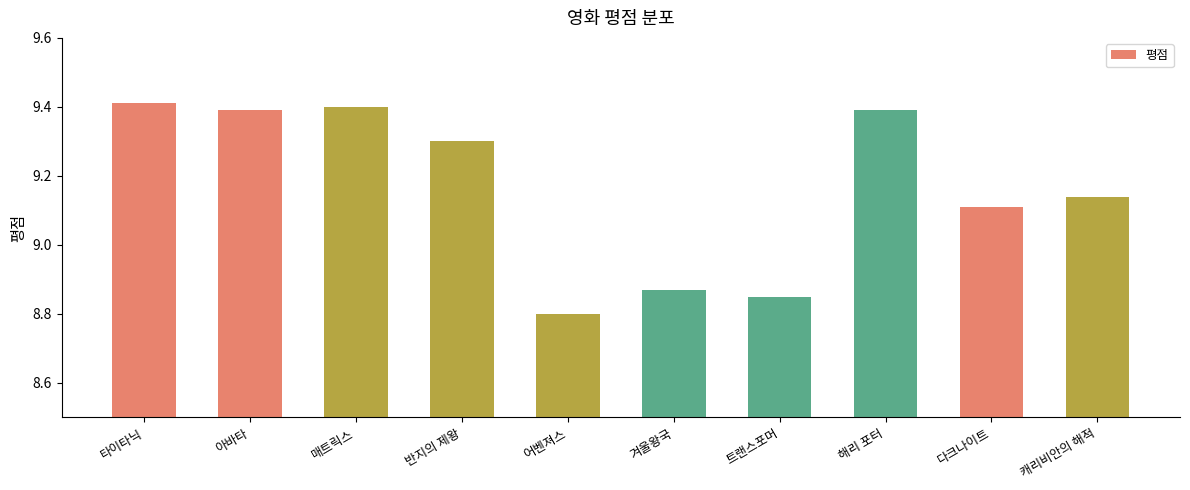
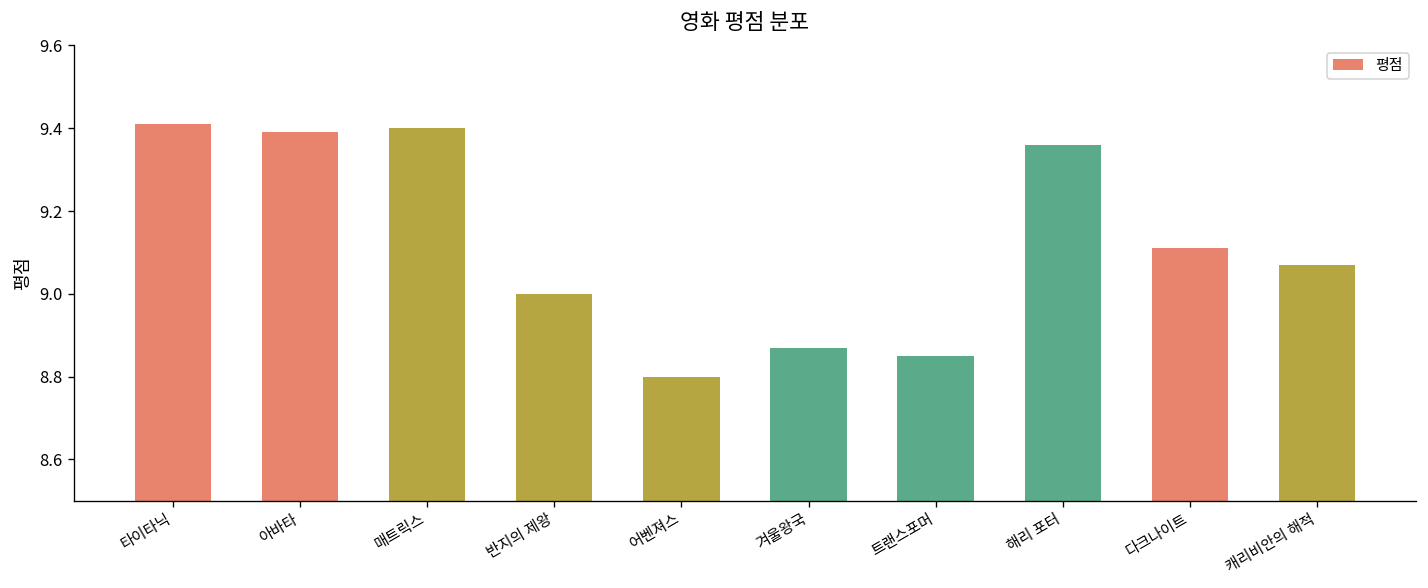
  {
    "타이타닉": 9.41,
    "아바타": 9.39,
    "매트릭스": 9.40,
-   "반지의 제왕": 9.3,
+   "반지의 제왕": 9.0,
    "어벤져스": 8.80,
    "겨울왕국": 8.87,
    "트랜스포머": 8.85,
-   "해리 포터": 9.39,
+   "해리 포터": 9.36,
    "다크나이트": 9.11,
-   "캐리비안의 해적": 9.14
+   "캐리비안의 해적": 9.07
  }
